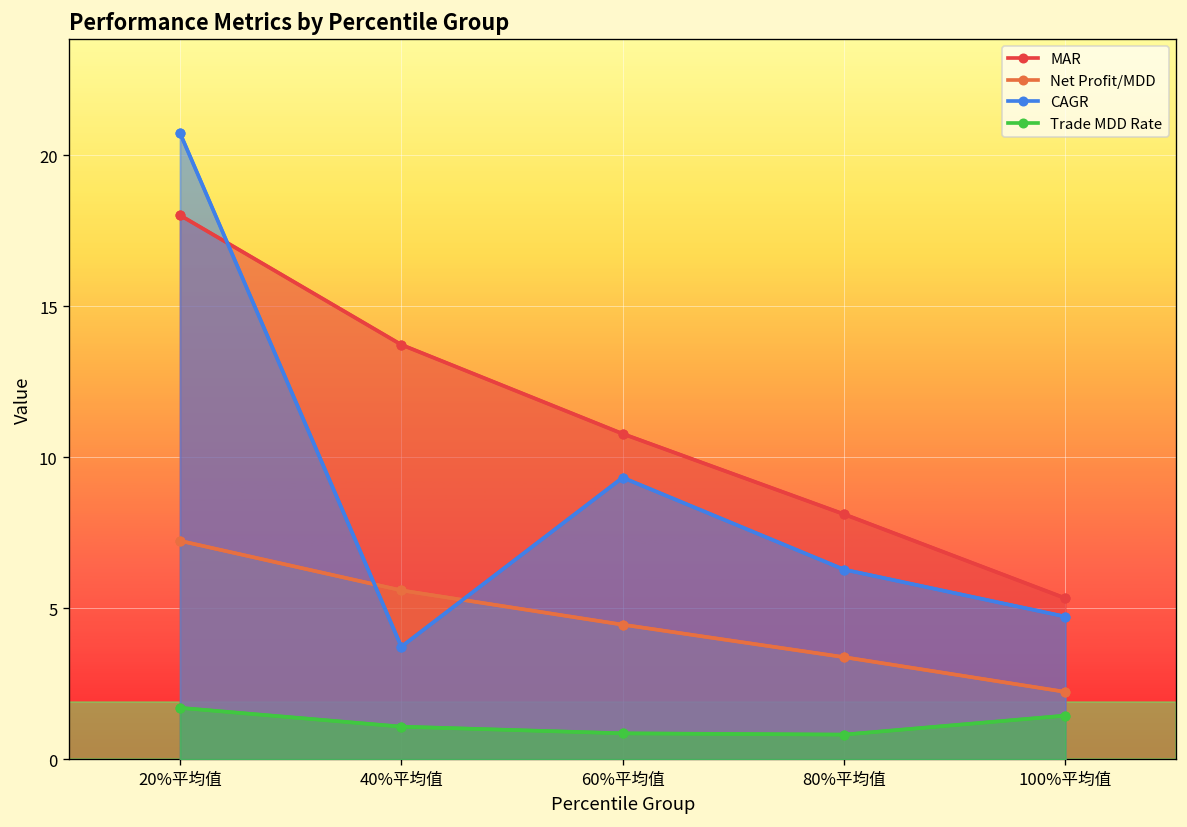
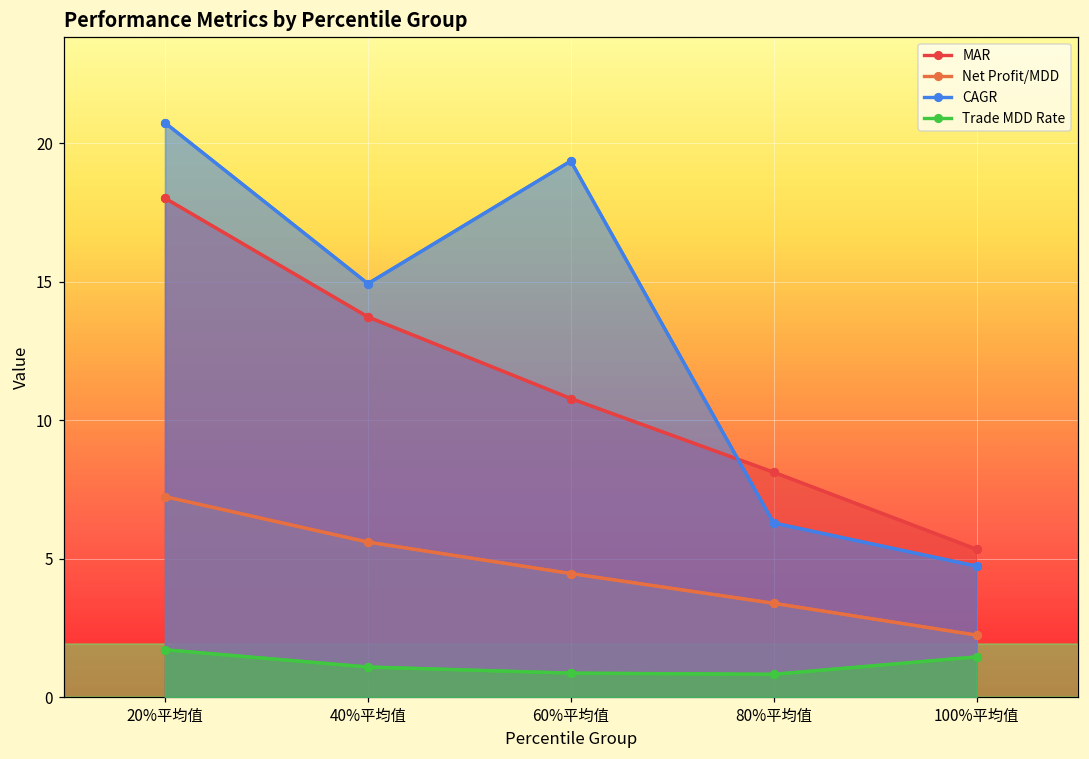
  {
    "CAGR": {
      "20%平均值": 20.7,
-     "40%平均值": 3.7,
-     "60%平均值": 9.3,
+     "40%平均值": 14.9,
+     "60%平均值": 19.4,
      "80%平均值": 6.3,
      "100%平均值": 4.7
    }
  }
